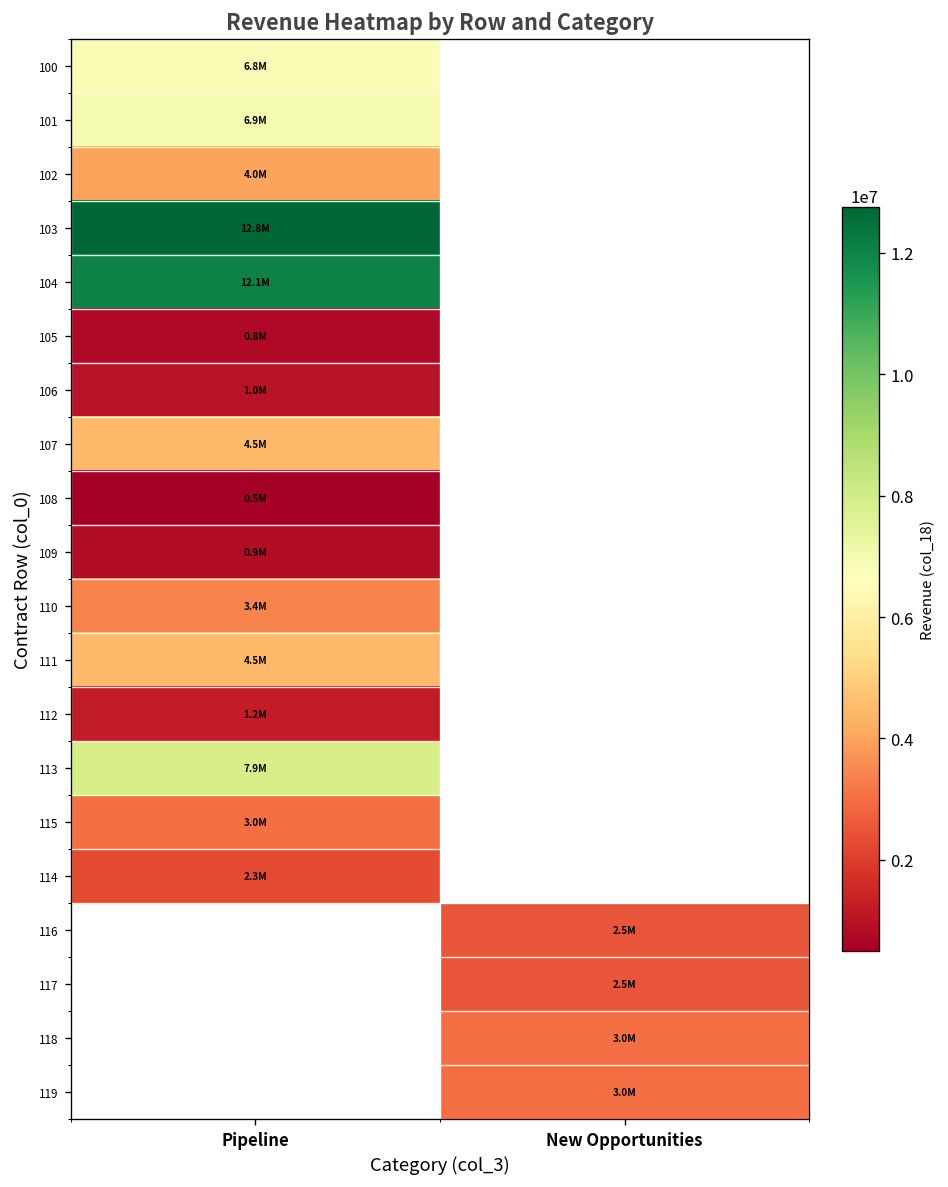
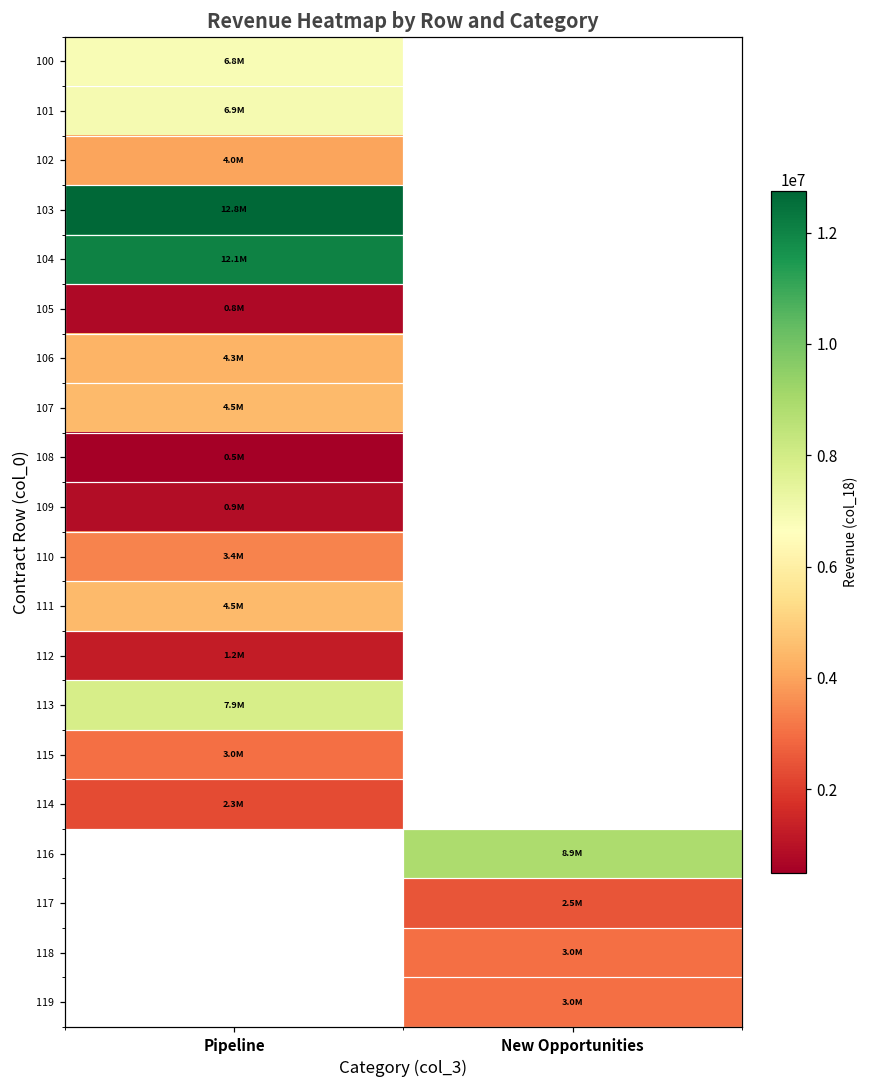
  {
    "100": {
      "Pipeline": "6.8M"
    },
    "101": {
      "Pipeline": "6.9M"
    },
    "102": {
      "Pipeline": "4.0M"
    },
    "103": {
      "Pipeline": "12.8M"
    },
    "104": {
      "Pipeline": "12.1M"
    },
    "105": {
      "Pipeline": "0.8M"
    },
    "106": {
-     "Pipeline": "1.0M"
+     "Pipeline": "4.3M"
    },
    "107": {
      "Pipeline": "4.5M"
    },
    "108": {
      "Pipeline": "0.5M"
    },
    "109": {
      "Pipeline": "0.9M"
    },
    "110": {
      "Pipeline": "3.4M"
    },
    "111": {
      "Pipeline": "4.5M"
    },
    "112": {
      "Pipeline": "1.2M"
    },
    "113": {
      "Pipeline": "7.9M"
    },
    "115": {
      "Pipeline": "3.0M"
    },
    "114": {
      "Pipeline": "2.3M"
    },
    "116": {
-     "New Opportunities": "2.5M"
+     "New Opportunities": "8.9M"
    },
    "117": {
      "New Opportunities": "2.5M"
    },
    "118": {
      "New Opportunities": "3.0M"
    },
    "119": {
      "New Opportunities": "3.0M"
    }
  }
